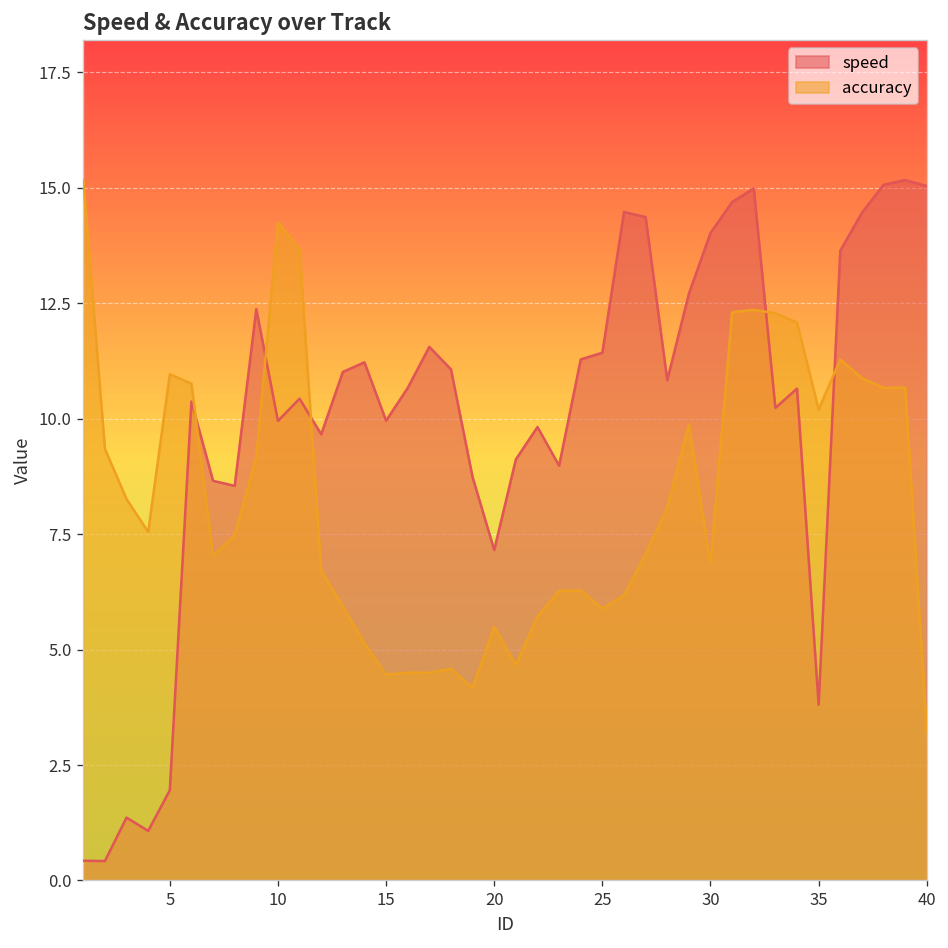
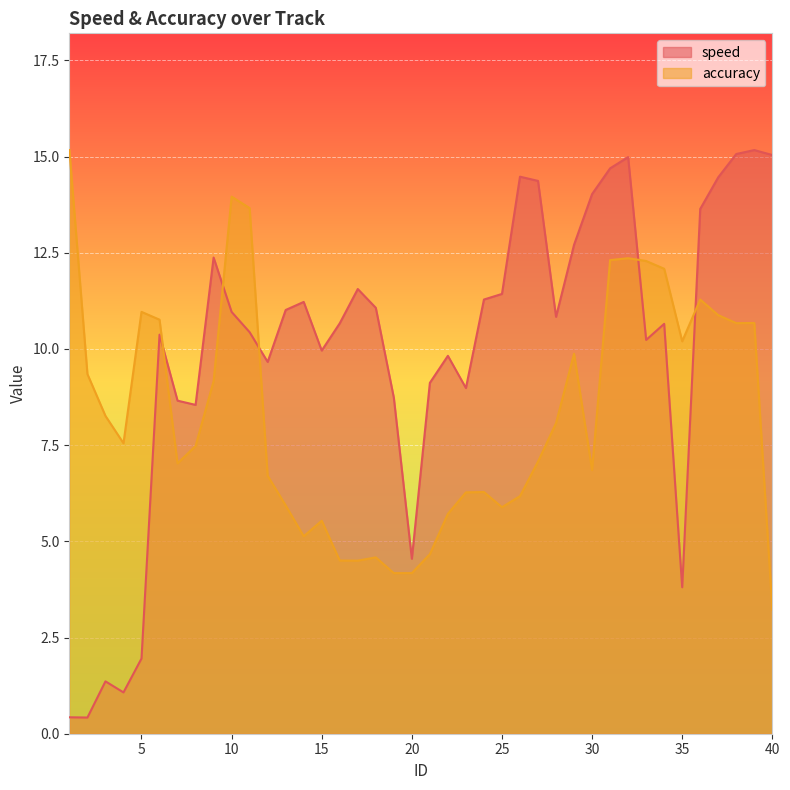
  {
    "speed": {
      "5": 2.0,
-     "10": 10.0,
+     "10": 11.0,
      "15": 10.0,
-     "20": 7.2,
+     "20": 4.5,
      "25": 11.4,
      "30": 14.0,
      "35": 3.8,
      "40": 15.0
    },
    "accuracy": {
      "5": 11.0,
-     "10": 14.3,
-     "15": 4.5,
-     "20": 5.5,
+     "10": 14.0,
+     "15": 5.5,
+     "20": 4.2,
      "25": 5.9,
      "30": 6.9,
      "35": 10.2,
      "40": 3.2
    }
  }
